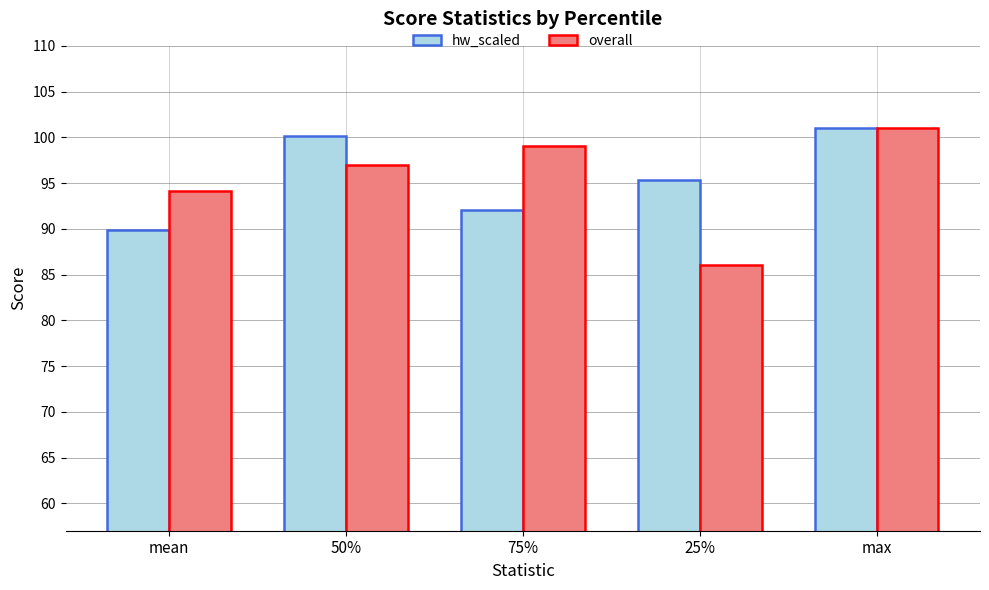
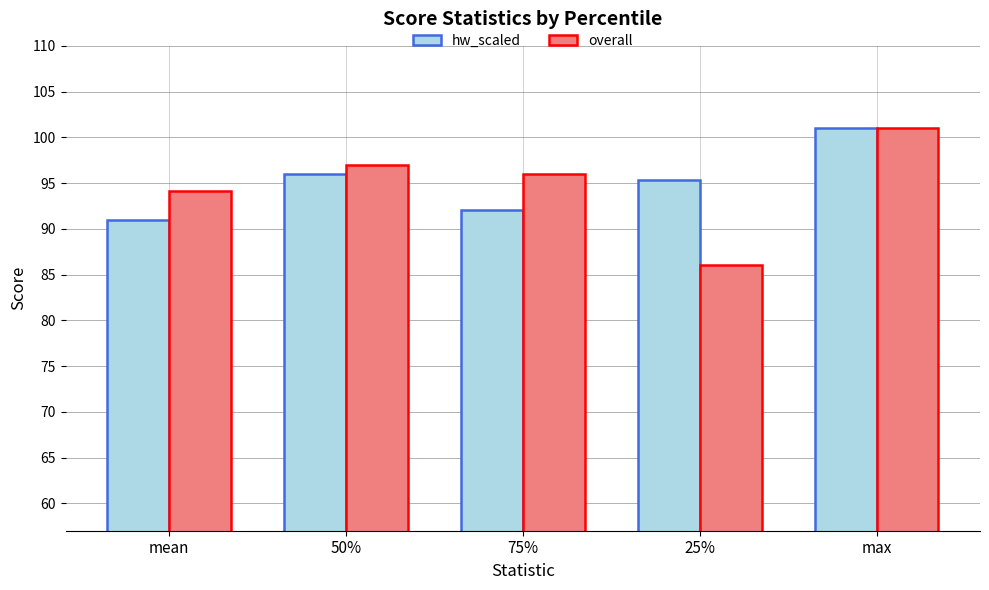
  {
    "hw_scaled": {
-     "mean": 90,
-     "50%": 100,
+     "mean": 91,
+     "50%": 96,
      "75%": 92,
      "25%": 95,
      "max": 101
    },
    "overall": {
      "mean": 94,
      "50%": 97,
-     "75%": 99,
+     "75%": 96,
      "25%": 86,
      "max": 101
    }
  }
